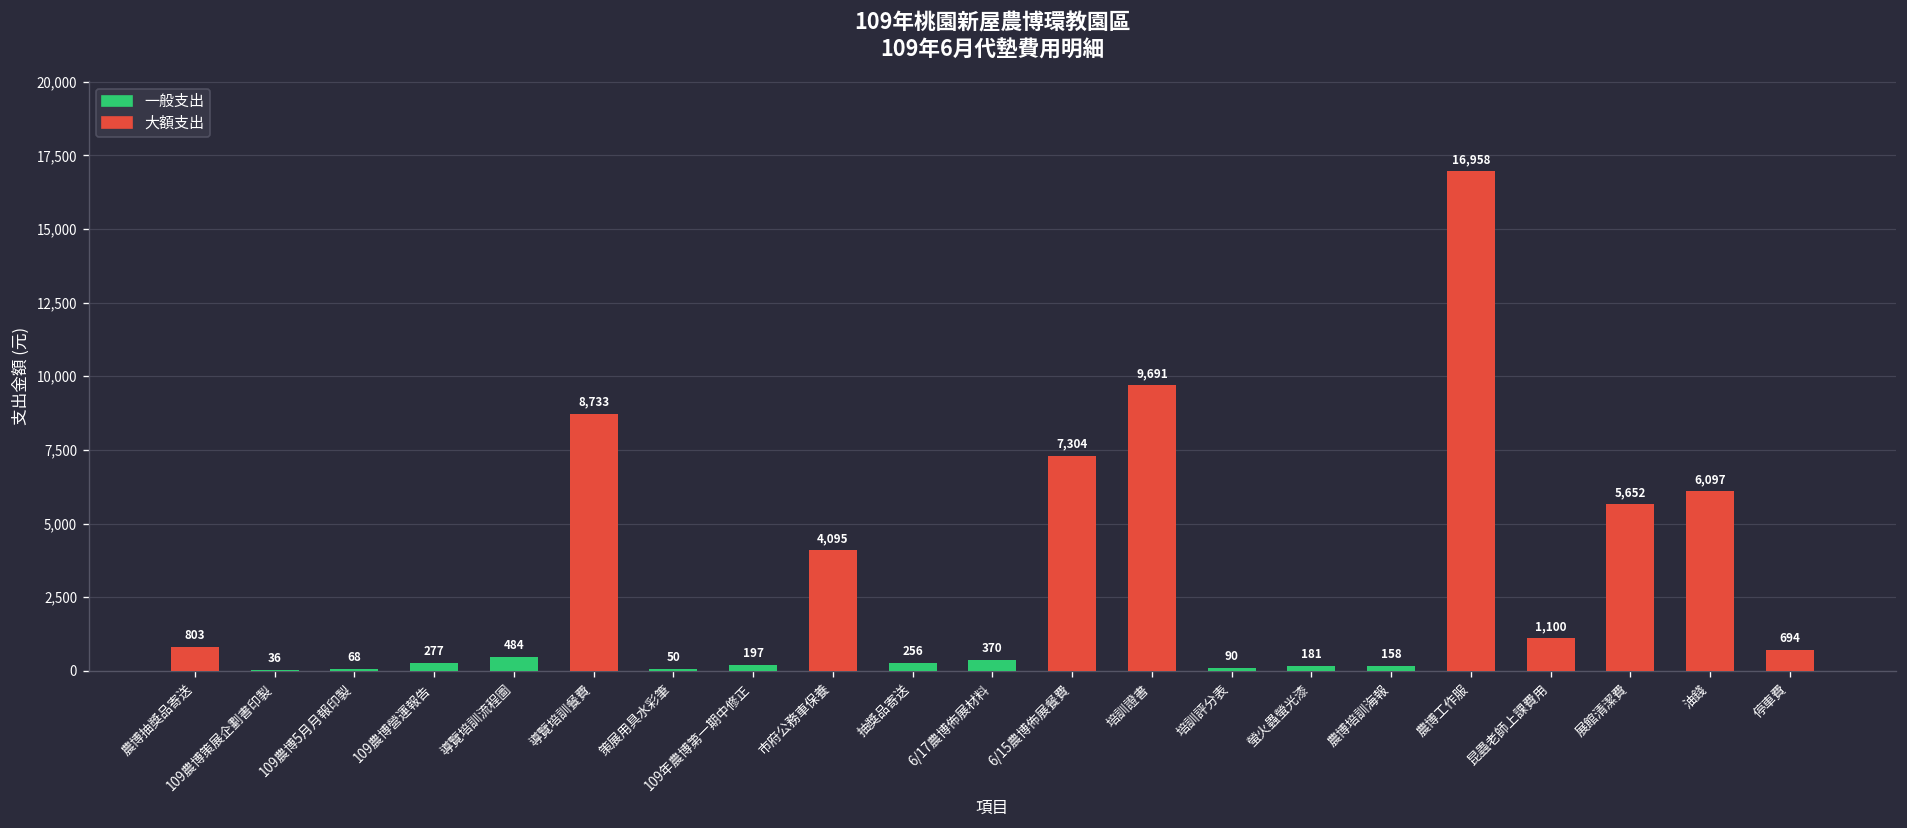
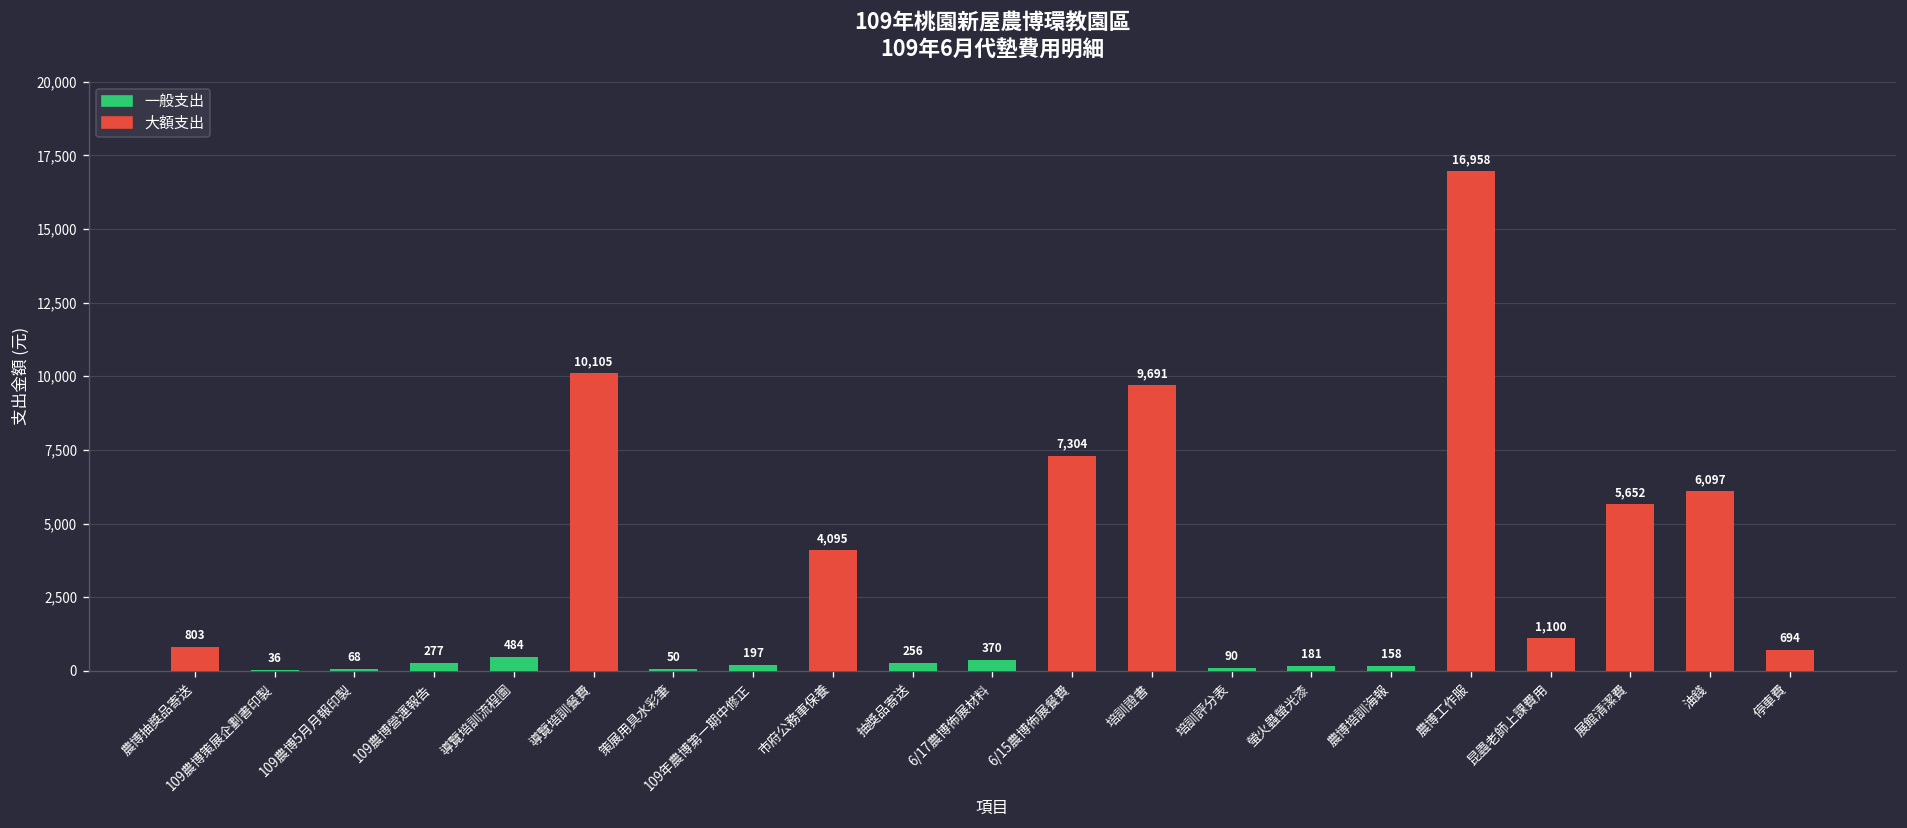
  {
    "農博抽獎品寄送": "803",
    "109農博策展企劃書印製": "36",
    "109農博5月月報印製": "68",
    "109農博營運報告": "277",
    "導覽培訓流程圖": "484",
-   "導覽培訓餐費": "8,733",
+   "導覽培訓餐費": "10,105",
    "策展用具水彩筆": "50",
    "109年農博第一期中修正": "197",
    "市府公務車保養": "4,095",
    "抽獎品寄送": "256",
    "6/17農博佈展材料": "370",
    "6/15農博佈展餐費": "7,304",
    "培訓證書": "9,691",
    "培訓評分表": "90",
    "螢火蟲螢光漆": "181",
    "農博培訓海報": "158",
    "農博工作服": "16,958",
    "昆蟲老師上課費用": "1,100",
    "展館清潔費": "5,652",
    "油錢": "6,097",
    "停車費": "694"
  }
